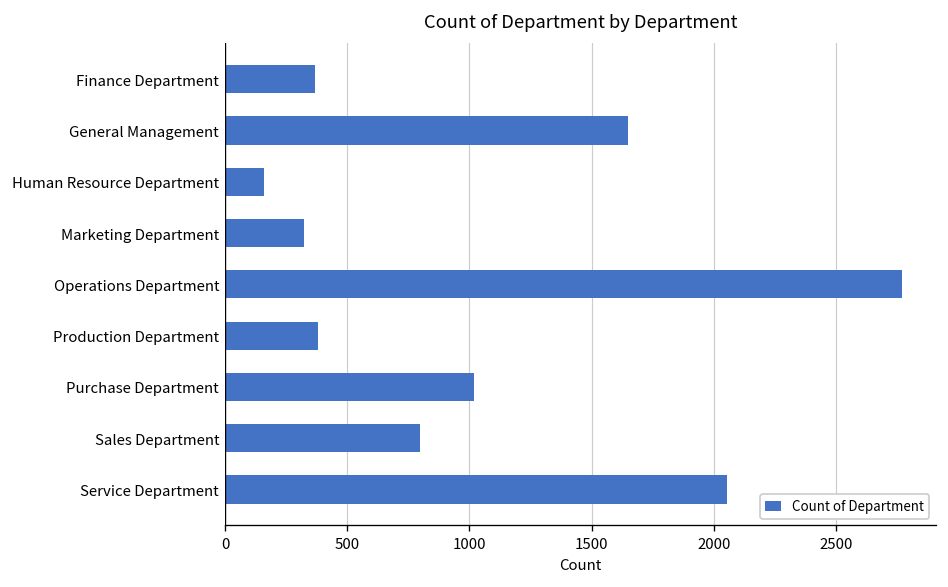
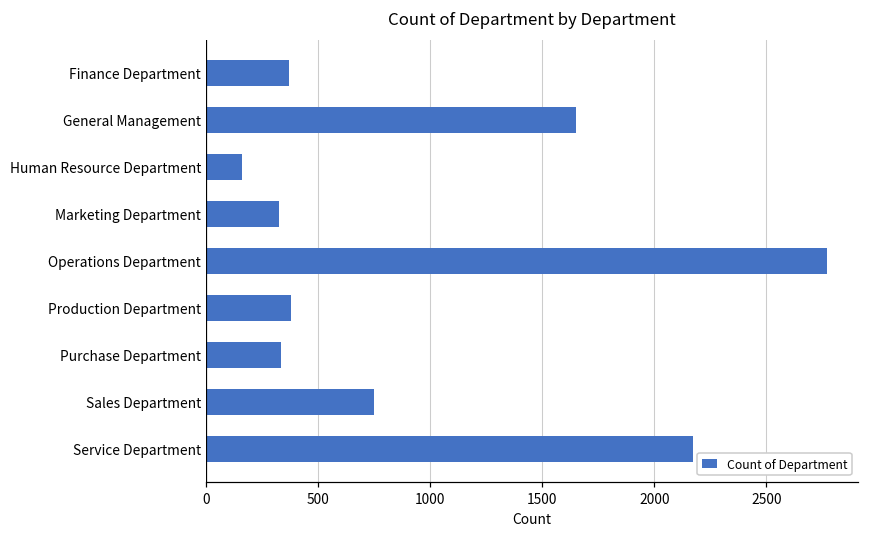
  {
    "Finance Department": 370,
    "General Management": 1650,
    "Human Resource Department": 160,
    "Marketing Department": 330,
    "Operations Department": 2770,
    "Production Department": 380,
-   "Purchase Department": 1020,
-   "Sales Department": 800,
-   "Service Department": 2060
+   "Purchase Department": 330,
+   "Sales Department": 750,
+   "Service Department": 2170
  }
